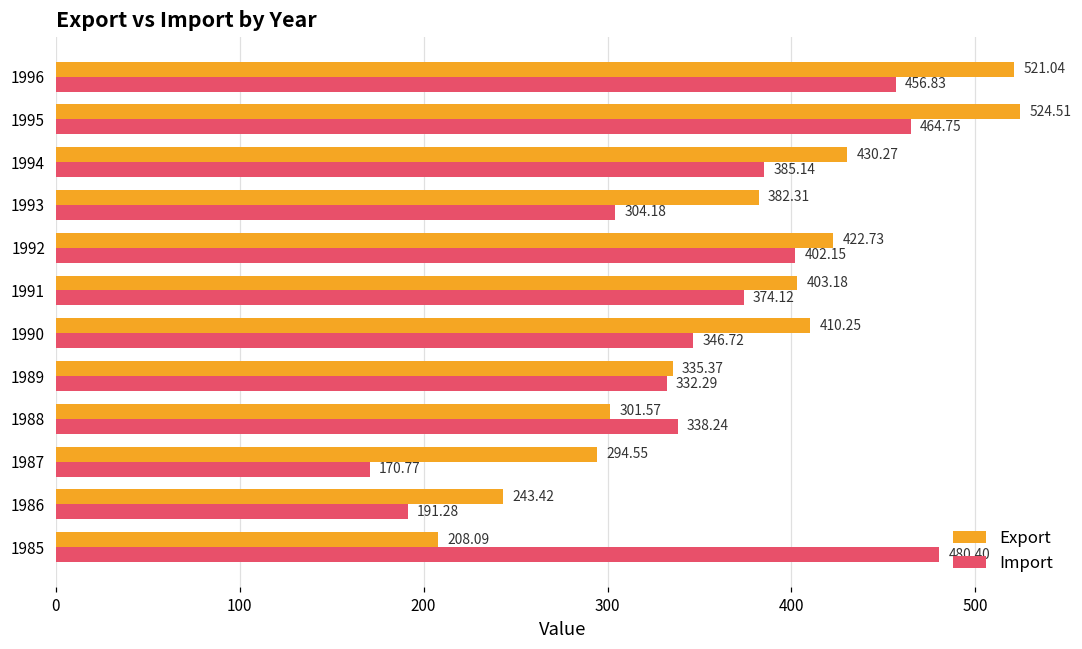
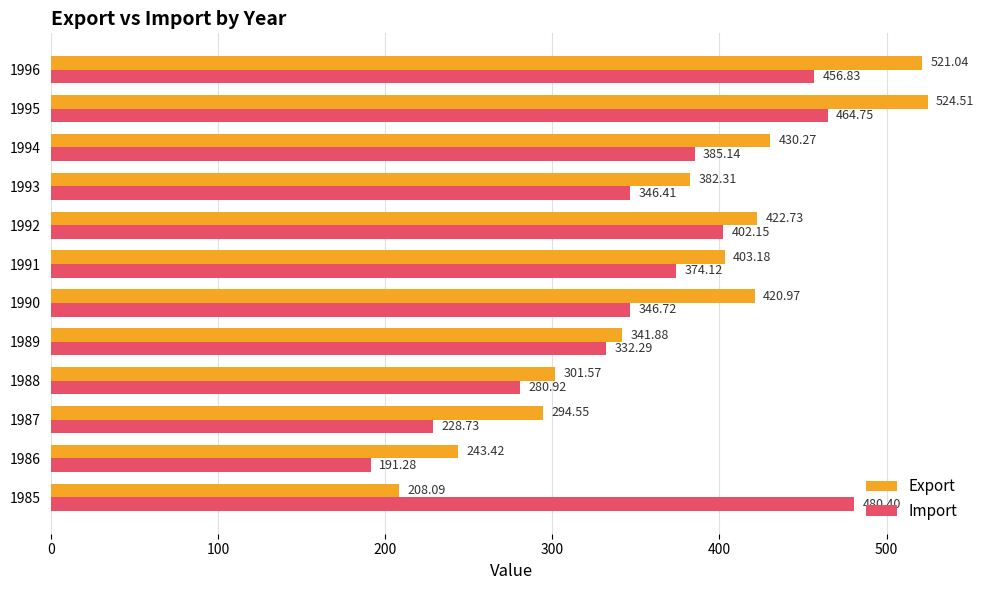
  {
    "Export": {
      "1996": 521.04,
      "1995": 524.51,
      "1994": 430.27,
      "1993": 382.31,
      "1992": 422.73,
      "1991": 403.18,
-     "1990": 410.25,
-     "1989": 335.37,
+     "1990": 420.97,
+     "1989": 341.88,
      "1988": 301.57,
      "1987": 294.55,
      "1986": 243.42,
      "1985": 208.09
    },
    "Import": {
      "1996": 456.83,
      "1995": 464.75,
      "1994": 385.14,
-     "1993": 304.18,
+     "1993": 346.41,
      "1992": 402.15,
      "1991": 374.12,
      "1990": 346.72,
      "1989": 332.29,
-     "1988": 338.24,
-     "1987": 170.77,
+     "1988": 280.92,
+     "1987": 228.73,
      "1986": 191.28,
      "1985": 480.40
    }
  }
